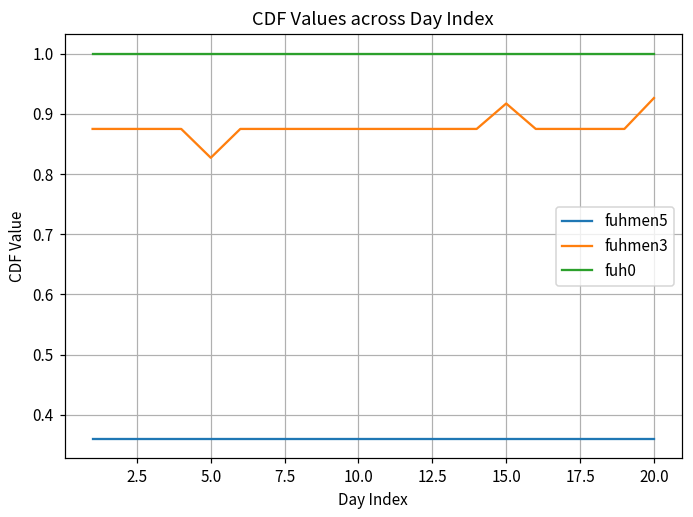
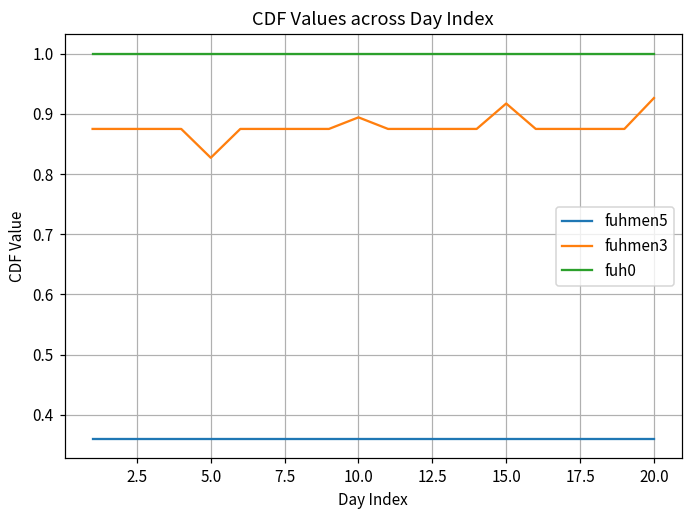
  {
    "fuhmen5": {
      "5.0": 0.36,
      "10.0": 0.36,
      "15.0": 0.36,
      "20.0": 0.36
    },
    "fuhmen3": {
      "5.0": 0.83,
-     "10.0": 0.87,
+     "10.0": 0.89,
      "15.0": 0.92,
      "20.0": 0.93
    },
    "fuh0": {
      "5.0": 1.00,
      "10.0": 1.00,
      "15.0": 1.00,
      "20.0": 1.00
    }
  }
